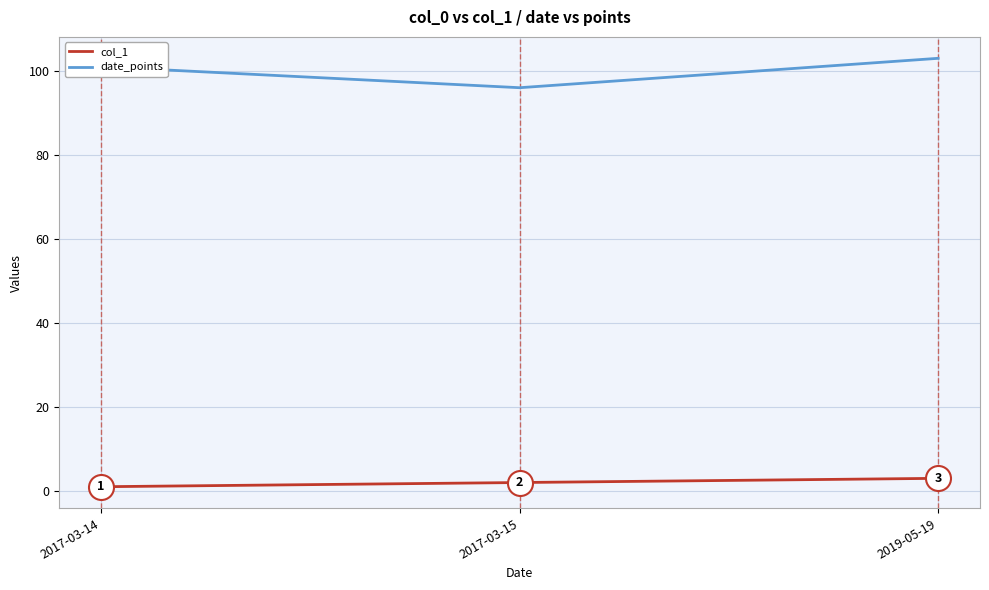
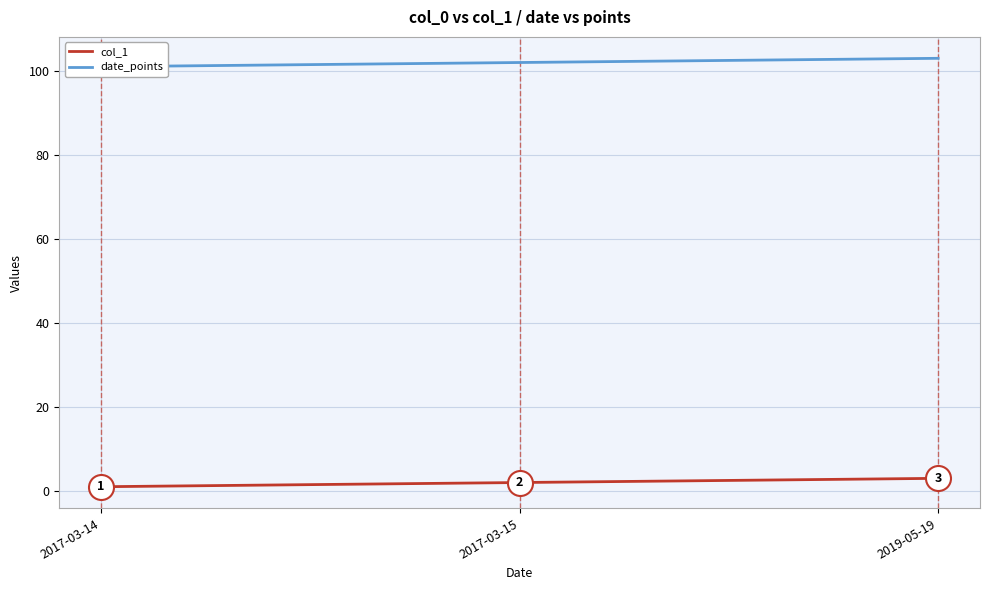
  {
    "date_points": {
-     "2017-03-15": 96,
+     "2017-03-15": 102,
      "2019-05-19": 103
    }
  }
